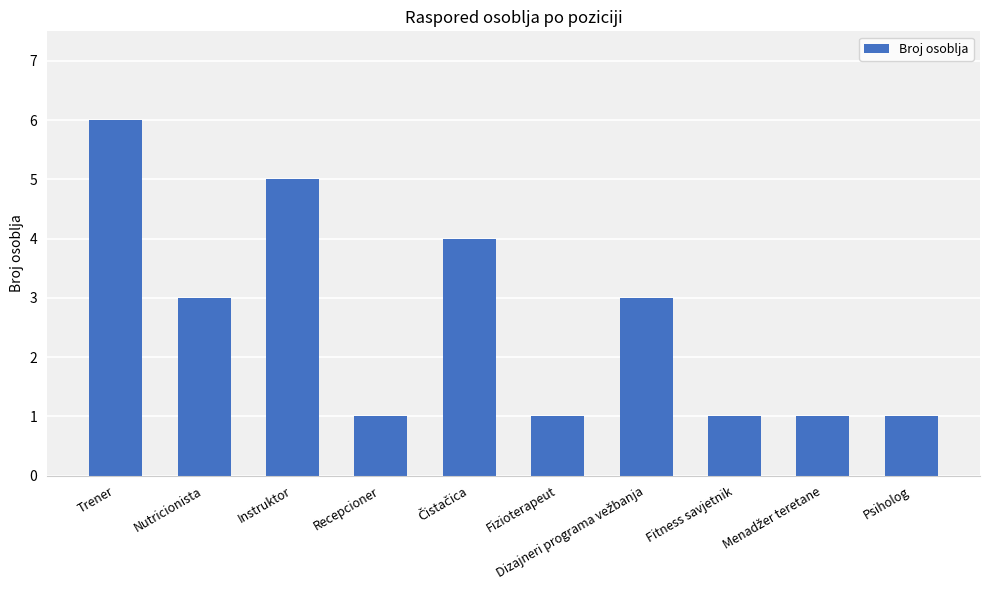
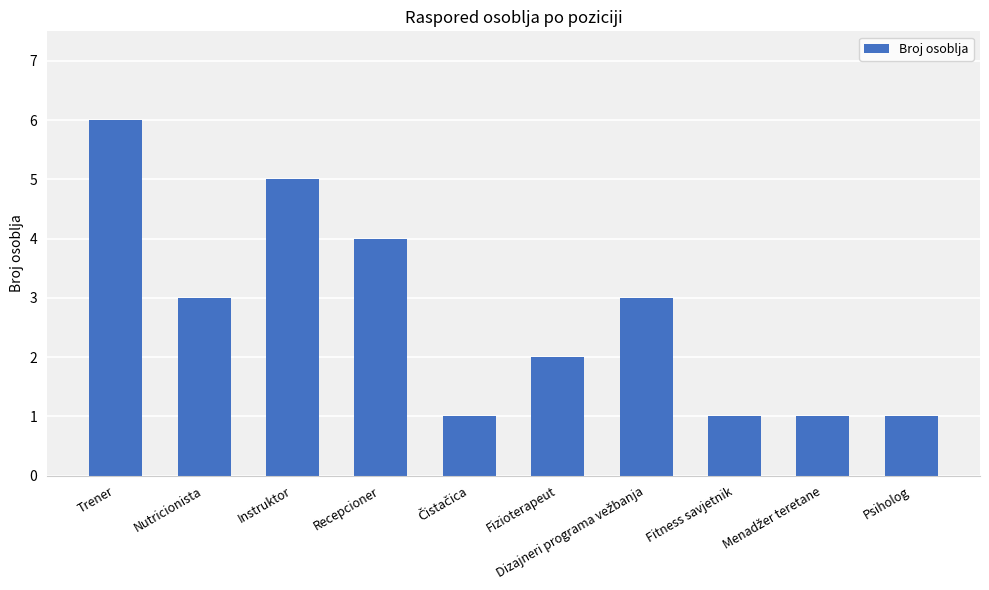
  {
    "Trener": 6,
    "Nutricionista": 3,
    "Instruktor": 5,
-   "Recepcioner": 1,
-   "Čistačica": 4,
-   "Fizioterapeut": 1,
+   "Recepcioner": 4,
+   "Čistačica": 1,
+   "Fizioterapeut": 2,
    "Dizajneri programa vežbanja": 3,
    "Fitness savjetnik": 1,
    "Menadžer teretane": 1,
    "Psiholog": 1
  }
